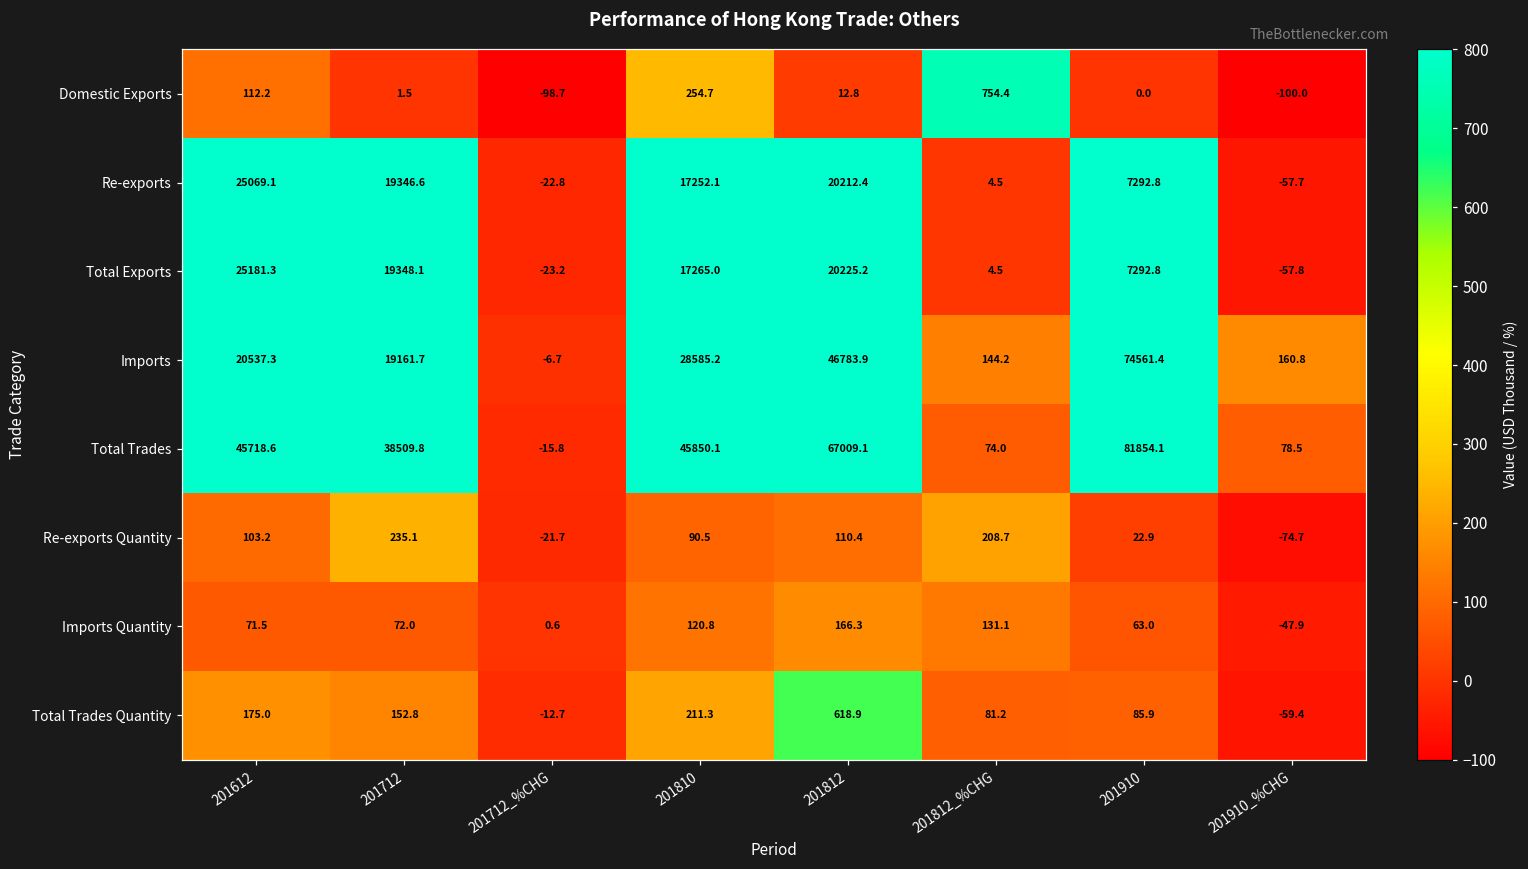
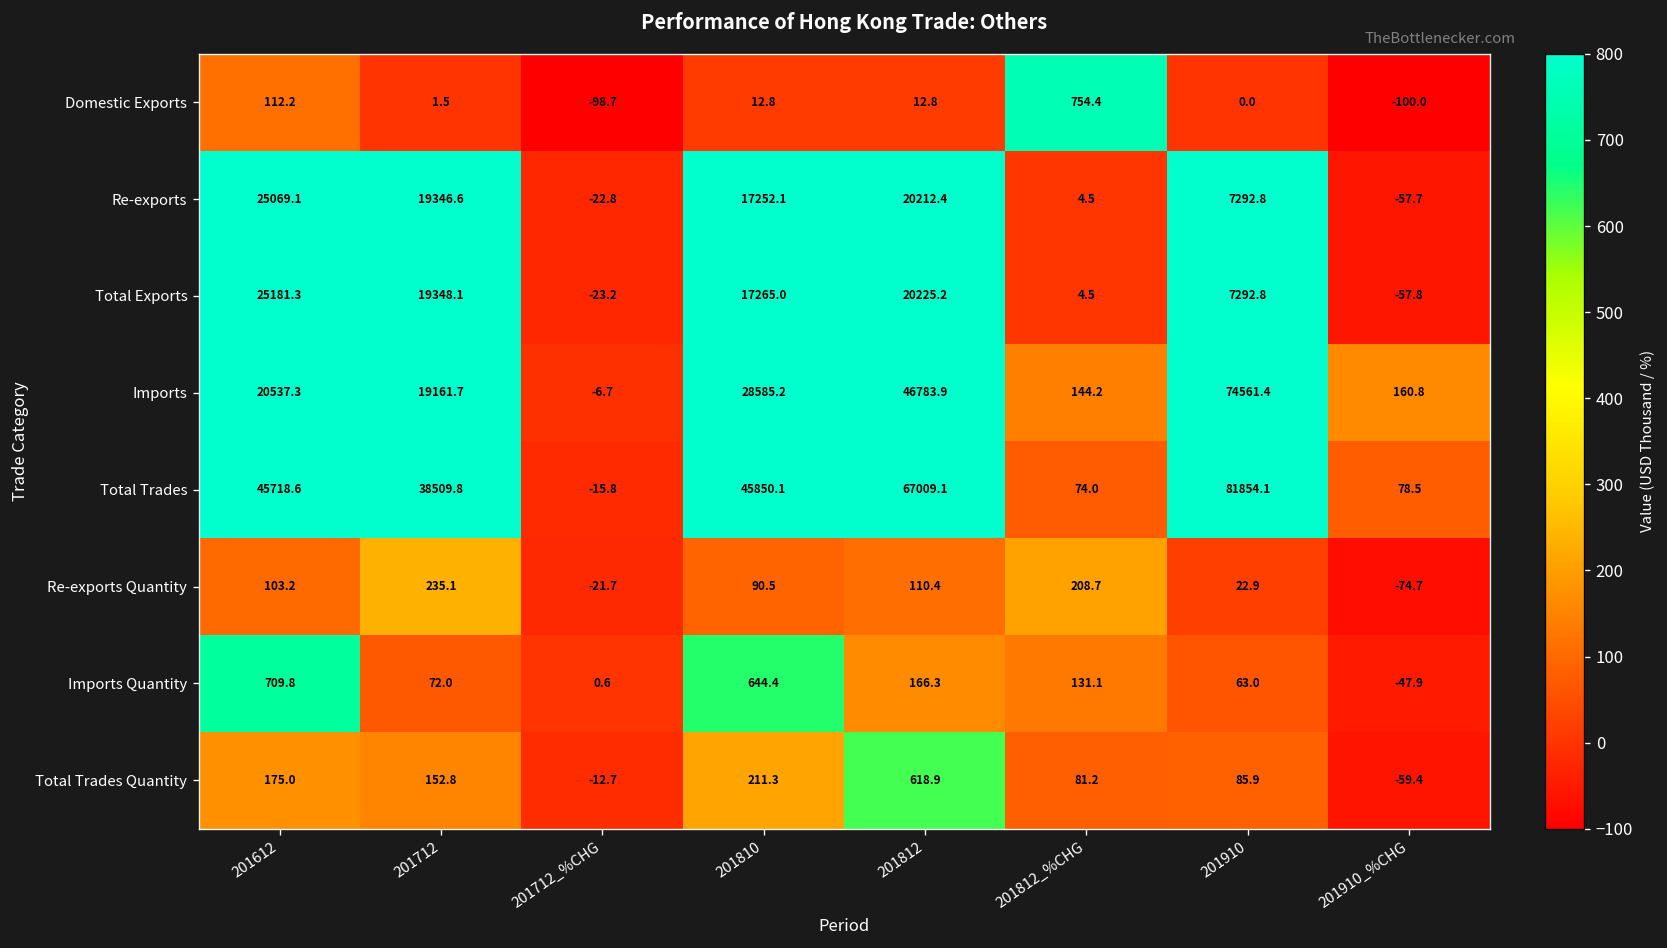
  {
    "Domestic Exports": {
      "201612": 112.2,
      "201712": 1.5,
      "201712_%CHG": -98.7,
-     "201810": 254.7,
+     "201810": 12.8,
      "201812": 12.8,
      "201812_%CHG": 754.4,
      "201910": 0.0,
      "201910_%CHG": -100.0
    },
    "Re-exports": {
      "201612": 25069.1,
      "201712": 19346.6,
      "201712_%CHG": -22.8,
      "201810": 17252.1,
      "201812": 20212.4,
      "201812_%CHG": 4.5,
      "201910": 7292.8,
      "201910_%CHG": -57.7
    },
    "Total Exports": {
      "201612": 25181.3,
      "201712": 19348.1,
      "201712_%CHG": -23.2,
      "201810": 17265.0,
      "201812": 20225.2,
      "201812_%CHG": 4.5,
      "201910": 7292.8,
      "201910_%CHG": -57.8
    },
    "Imports": {
      "201612": 20537.3,
      "201712": 19161.7,
      "201712_%CHG": -6.7,
      "201810": 28585.2,
      "201812": 46783.9,
      "201812_%CHG": 144.2,
      "201910": 74561.4,
      "201910_%CHG": 160.8
    },
    "Total Trades": {
      "201612": 45718.6,
      "201712": 38509.8,
      "201712_%CHG": -15.8,
      "201810": 45850.1,
      "201812": 67009.1,
      "201812_%CHG": 74.0,
      "201910": 81854.1,
      "201910_%CHG": 78.5
    },
    "Re-exports Quantity": {
      "201612": 103.2,
      "201712": 235.1,
      "201712_%CHG": -21.7,
      "201810": 90.5,
      "201812": 110.4,
      "201812_%CHG": 208.7,
      "201910": 22.9,
      "201910_%CHG": -74.7
    },
    "Imports Quantity": {
-     "201612": 71.5,
+     "201612": 709.8,
      "201712": 72.0,
      "201712_%CHG": 0.6,
-     "201810": 120.8,
+     "201810": 644.4,
      "201812": 166.3,
      "201812_%CHG": 131.1,
      "201910": 63.0,
      "201910_%CHG": -47.9
    },
    "Total Trades Quantity": {
      "201612": 175.0,
      "201712": 152.8,
      "201712_%CHG": -12.7,
      "201810": 211.3,
      "201812": 618.9,
      "201812_%CHG": 81.2,
      "201910": 85.9,
      "201910_%CHG": -59.4
    }
  }
